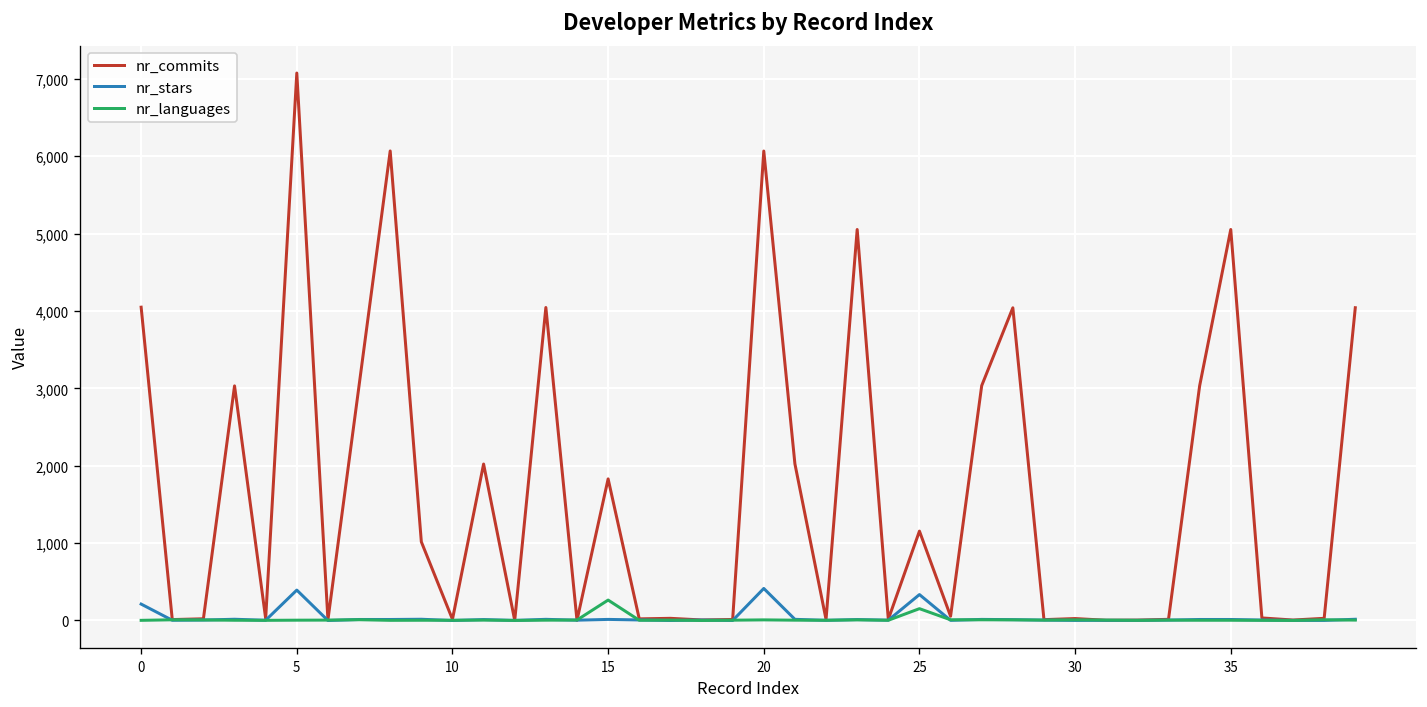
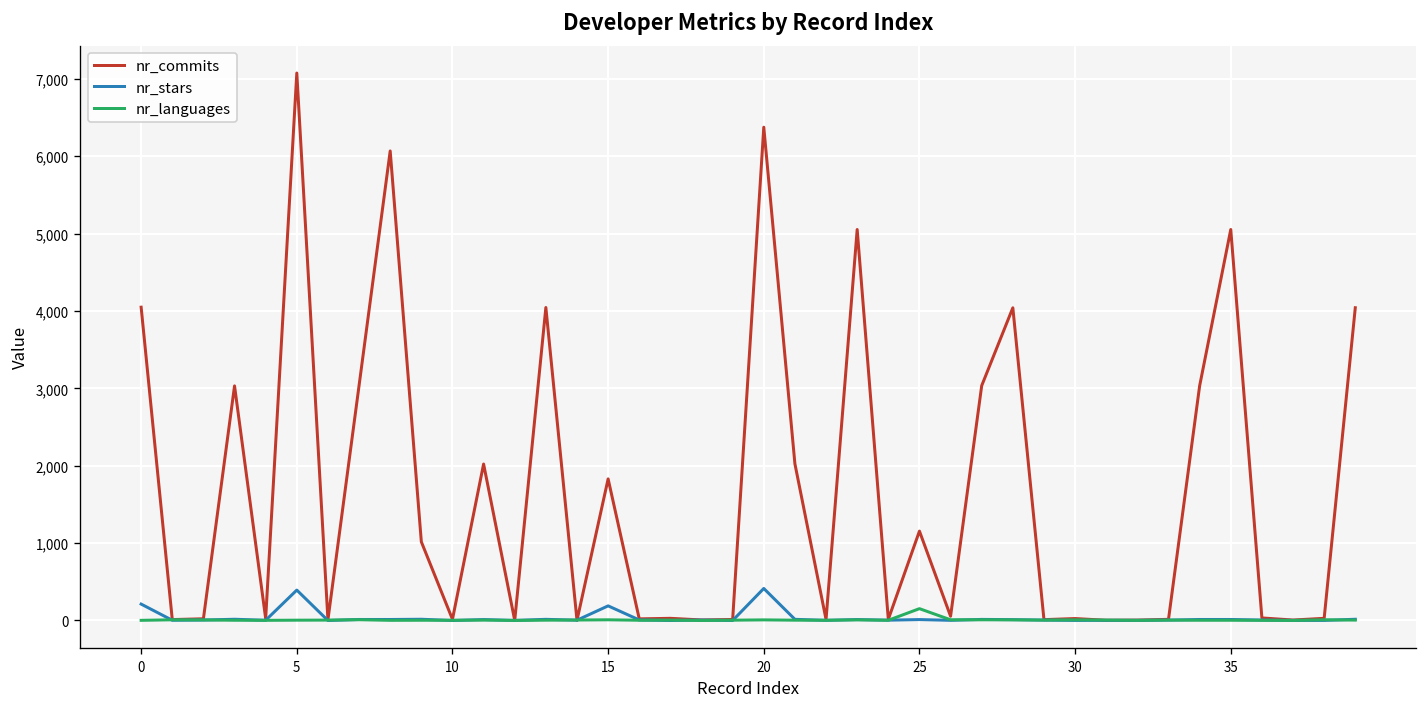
  {
    "nr_commits": {
      "0": "4,000",
      "5": "7,100",
      "15": "1,800",
-     "20": "6,100",
+     "20": "6,400",
      "25": "1,200",
      "35": "5,100"
    },
    "nr_stars": {
      "0": "200",
      "5": "400",
-     "15": "0",
+     "15": "200",
      "20": "400",
-     "25": "300"
+     "25": "0"
    },
    "nr_languages": {
      "0": "0",
      "5": "0",
-     "15": "300",
+     "15": "0",
      "20": "0",
      "25": "200"
    }
  }
